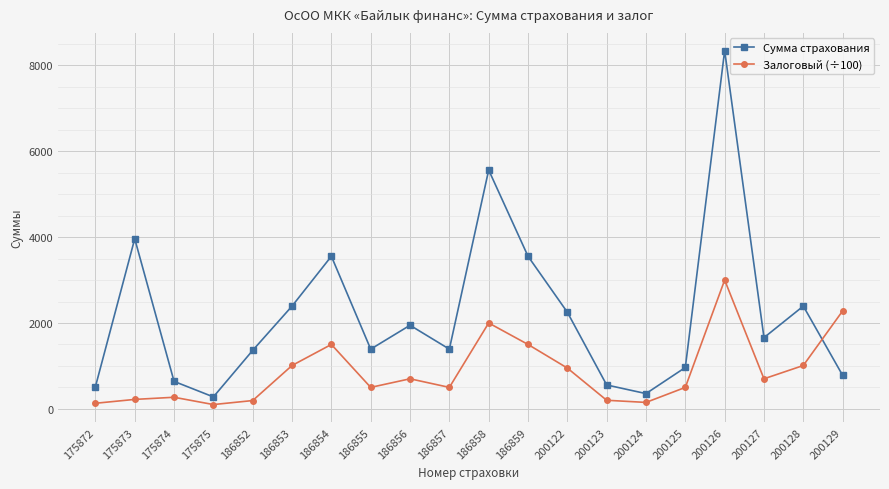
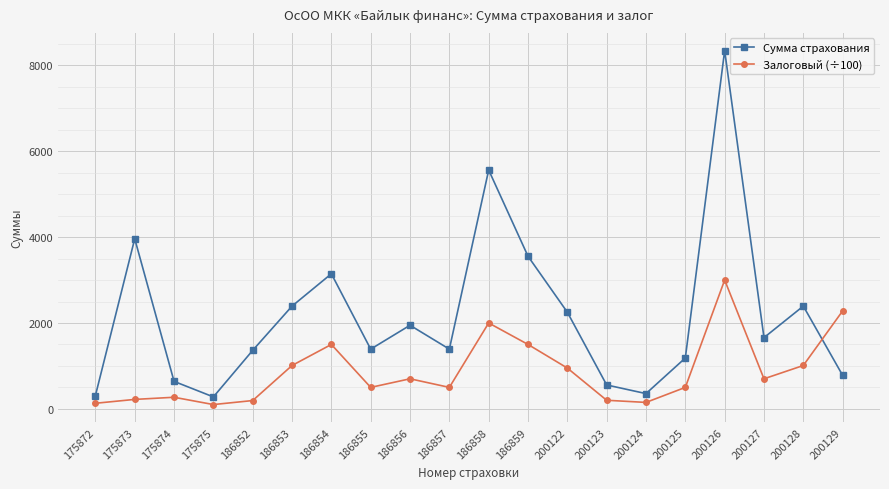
  {
    "Сумма страхования": {
-     "175872": 500,
+     "175872": 300,
      "175873": 4000,
      "175874": 600,
      "175875": 300,
      "186852": 1400,
      "186853": 2400,
-     "186854": 3600,
+     "186854": 3100,
      "186855": 1400,
      "186856": 1900,
      "186857": 1400,
      "186858": 5600,
      "186859": 3600,
      "200122": 2300,
      "200123": 600,
      "200124": 400,
-     "200125": 1000,
+     "200125": 1200,
      "200126": 8300,
      "200127": 1700,
      "200128": 2400,
      "200129": 800
    },
    "Залоговый (÷100)": {
      "175872": 100,
      "175873": 200,
      "175874": 300,
      "175875": 100,
      "186852": 200,
      "186853": 1000,
      "186854": 1500,
      "186855": 500,
      "186856": 700,
      "186857": 500,
      "186858": 2000,
      "186859": 1500,
      "200122": 1000,
      "200123": 200,
      "200124": 200,
      "200125": 500,
      "200126": 3000,
      "200127": 700,
      "200128": 1000,
      "200129": 2300
    }
  }
